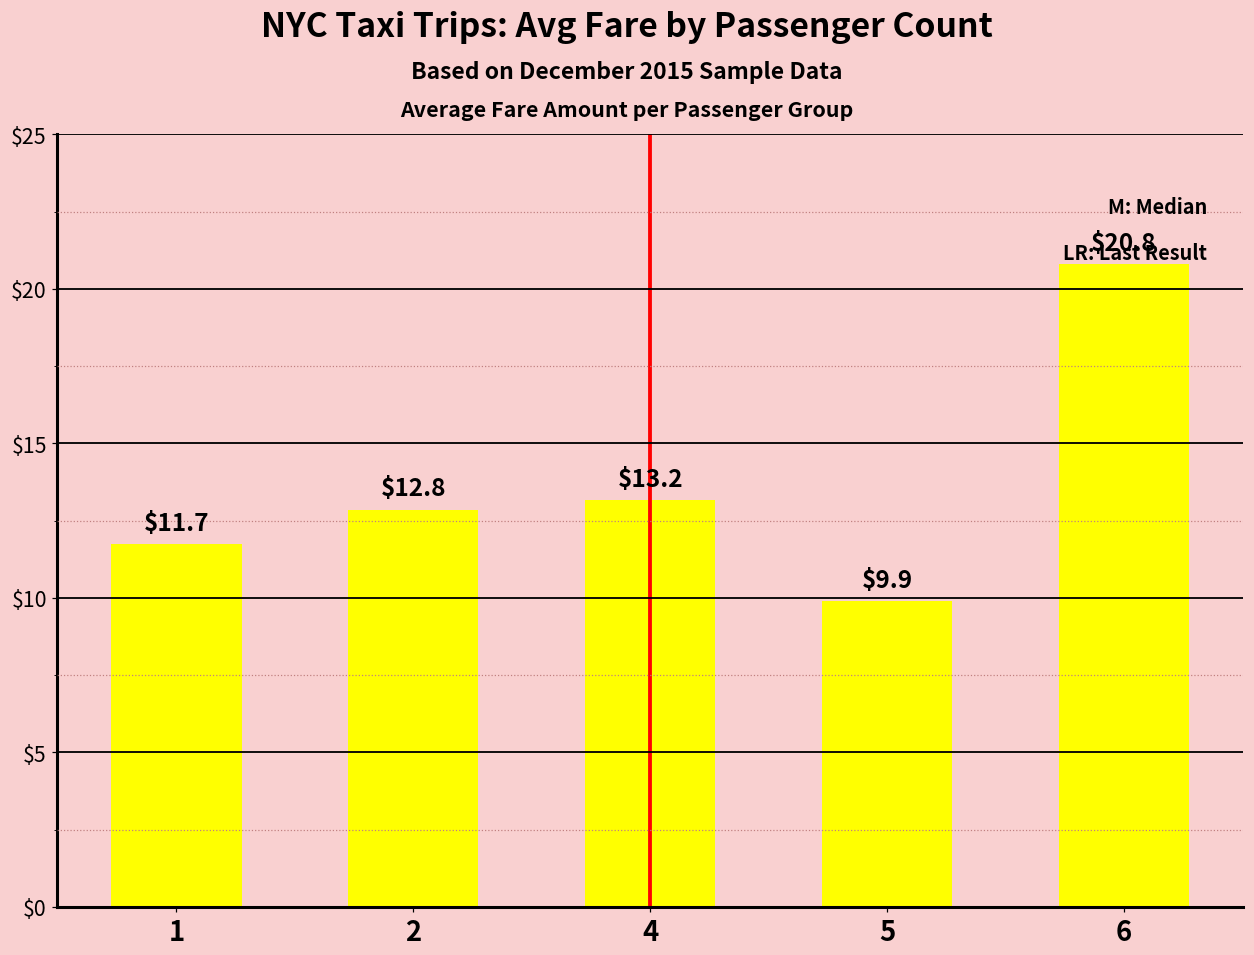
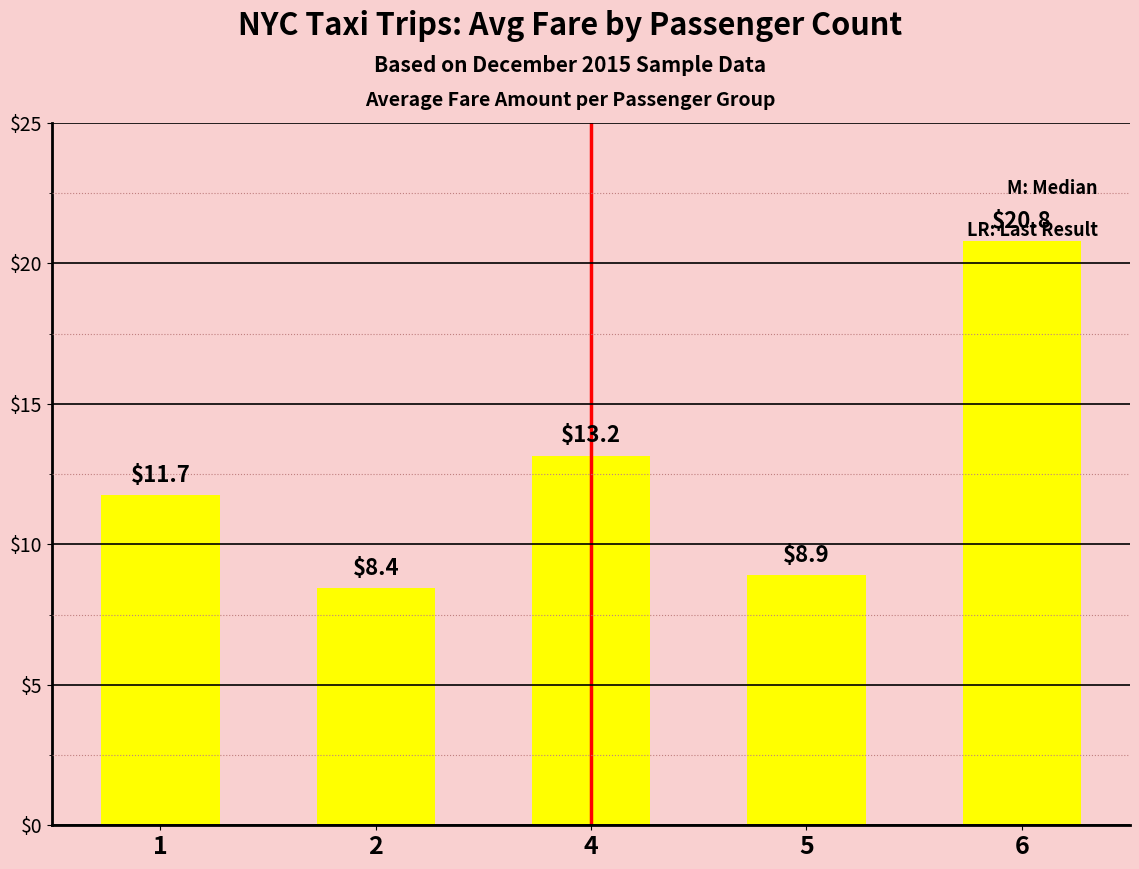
  {
    "1": "$11.7",
-   "2": "$12.8",
+   "2": "$8.4",
    "4": "$13.2",
-   "5": "$9.9"
+   "5": "$8.9"
  }
